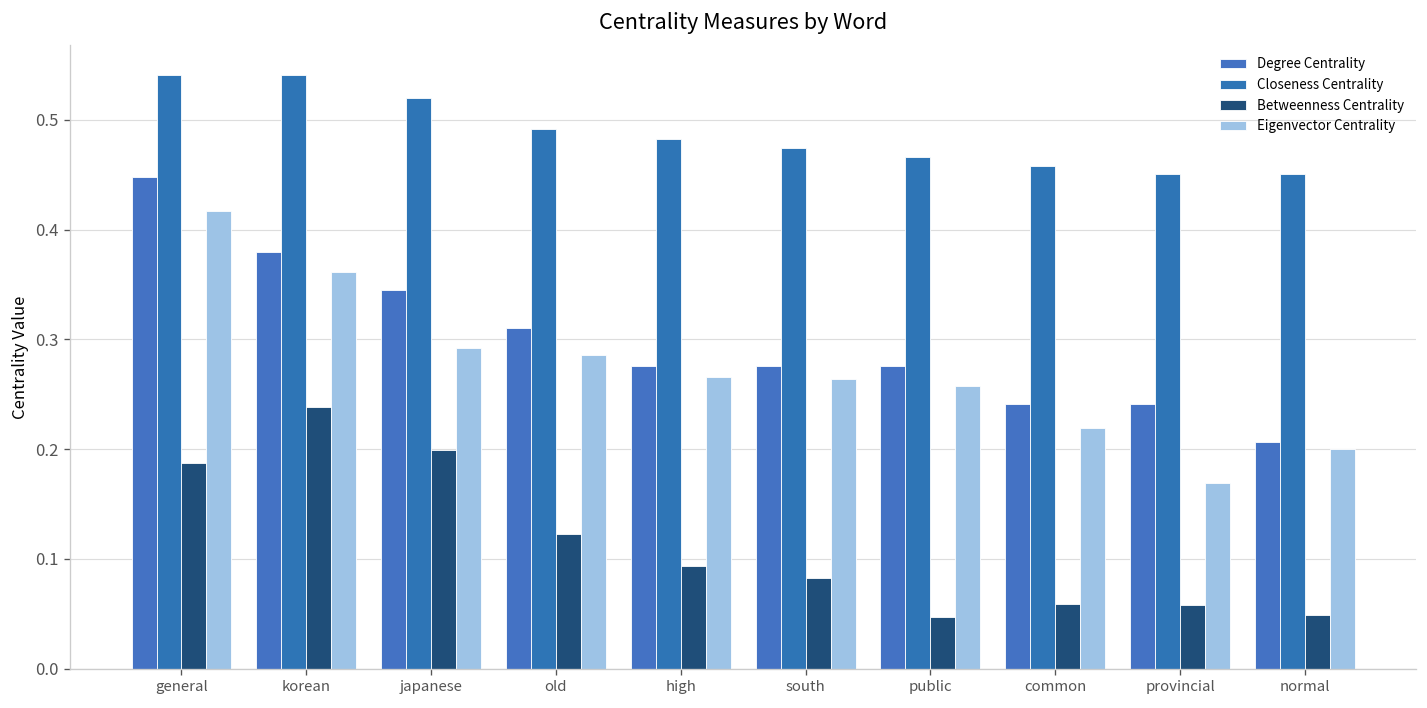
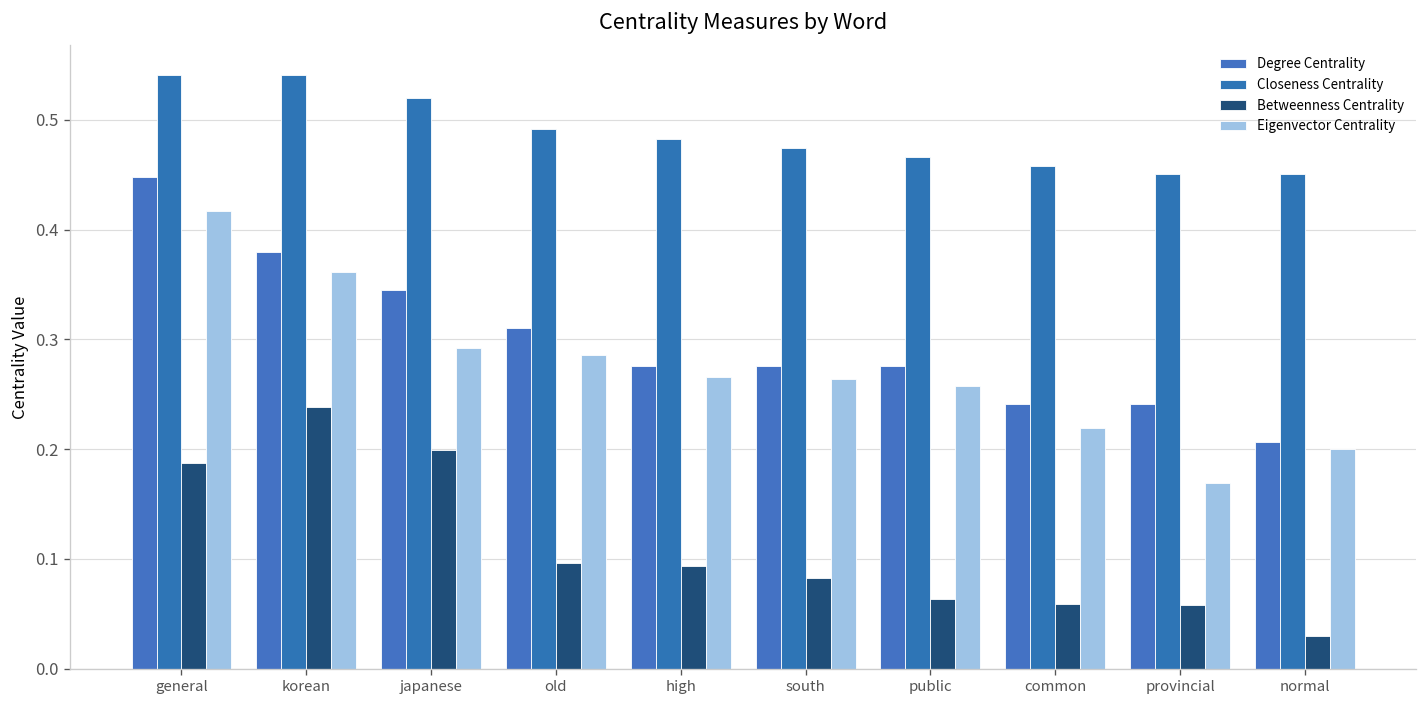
  {
    "Betweenness Centrality": {
      "general": 0.19,
      "korean": 0.24,
      "japanese": 0.20,
-     "old": 0.12,
+     "old": 0.10,
      "high": 0.09,
      "south": 0.08,
-     "public": 0.05,
+     "public": 0.06,
      "common": 0.06,
      "provincial": 0.06,
-     "normal": 0.05
+     "normal": 0.03
    },
    "Eigenvector Centrality": {
      "general": 0.42,
      "korean": 0.36,
      "japanese": 0.29,
      "old": 0.29,
      "high": 0.27,
      "south": 0.26,
      "public": 0.26,
      "common": 0.22,
      "provincial": 0.17,
      "normal": 0.20
    }
  }
